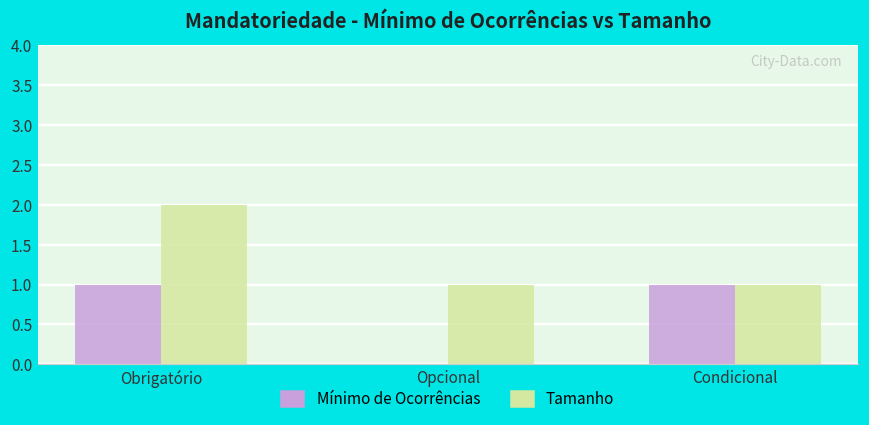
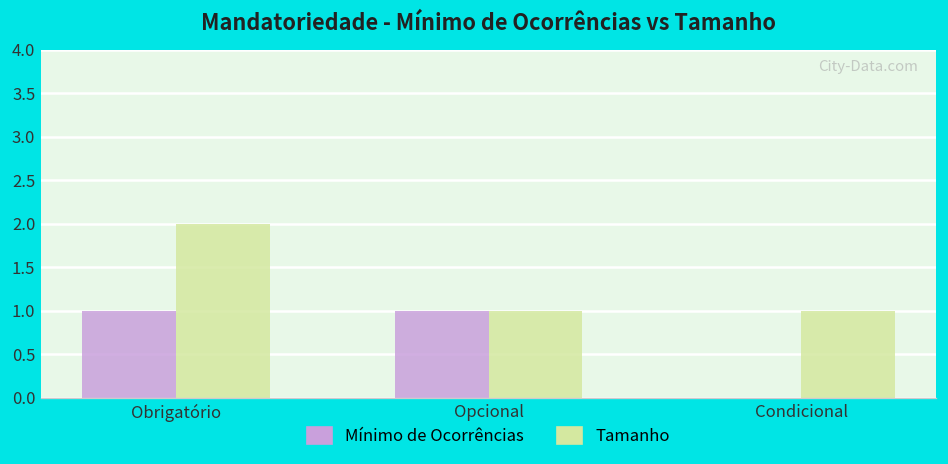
  {
    "Mínimo de Ocorrências": {
      "Obrigatório": 1,
-     "Opcional": 0,
-     "Condicional": 1
+     "Opcional": 1,
+     "Condicional": 0
    },
    "Tamanho": {
      "Obrigatório": 2,
      "Opcional": 1,
      "Condicional": 1
    }
  }
